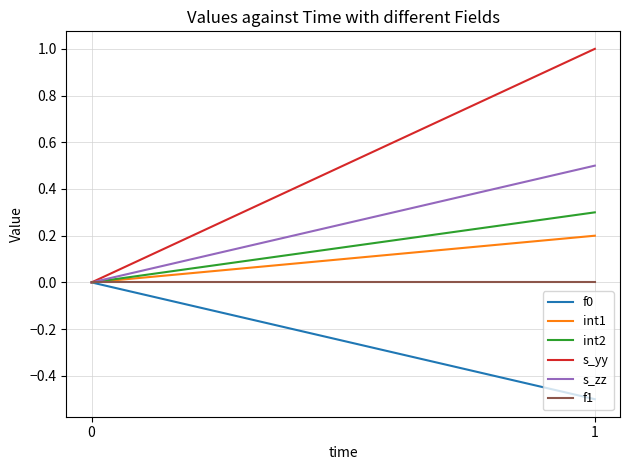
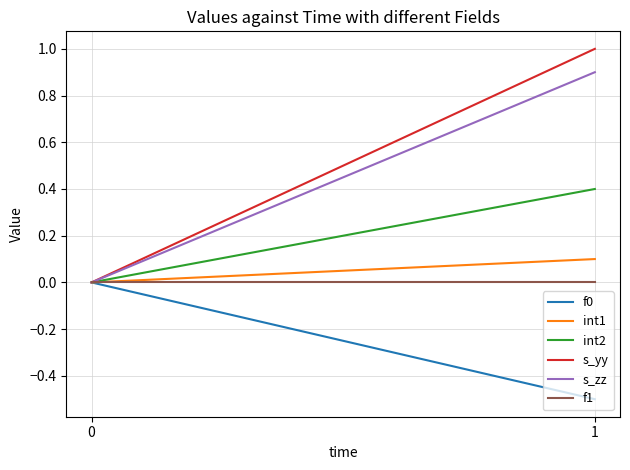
  {
    "int1": {
-     "1": 0.2
+     "1": 0.1
    },
    "int2": {
-     "1": 0.3
+     "1": 0.4
    },
    "s_yy": {
      "1": 1.0
    },
    "s_zz": {
-     "1": 0.5
+     "1": 0.9
    },
    "f1": {
      "1": 0.0
    }
  }
